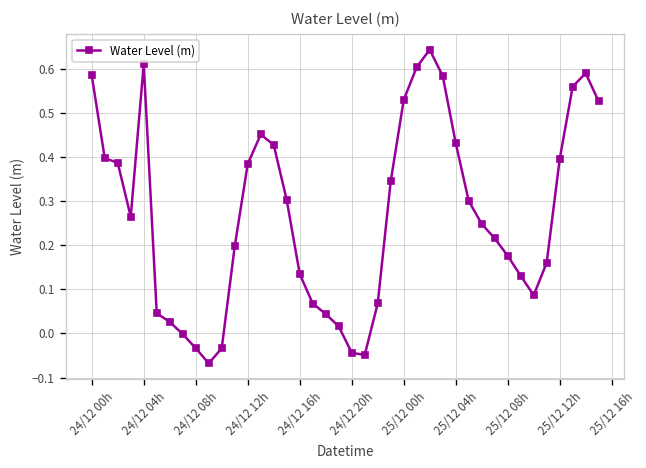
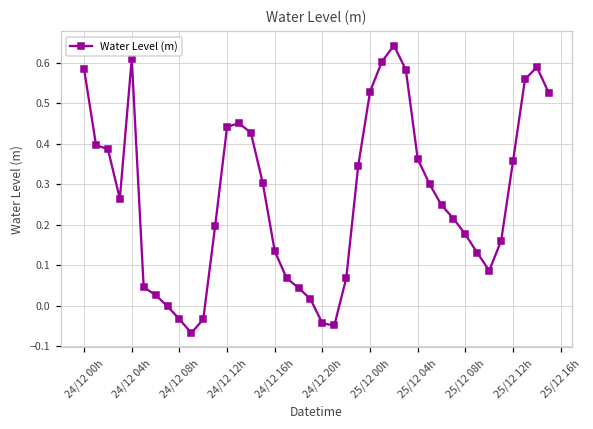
  {
    "24/12 00h": 0.58,
    "24/12 04h": 0.61,
    "24/12 08h": -0.03,
-   "24/12 12h": 0.38,
+   "24/12 12h": 0.44,
    "24/12 16h": 0.13,
    "24/12 20h": -0.04,
    "25/12 00h": 0.53,
-   "25/12 04h": 0.43,
+   "25/12 04h": 0.36,
    "25/12 08h": 0.18,
-   "25/12 12h": 0.40
+   "25/12 12h": 0.36
  }
